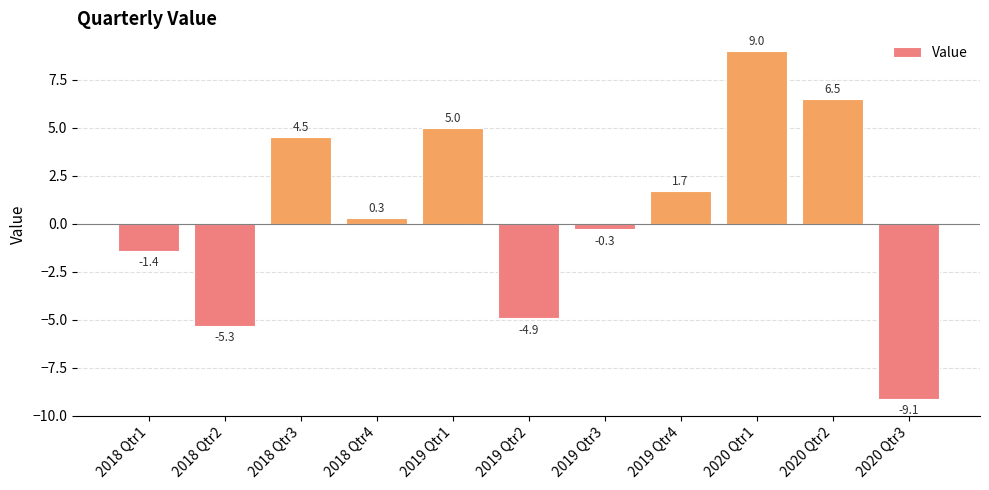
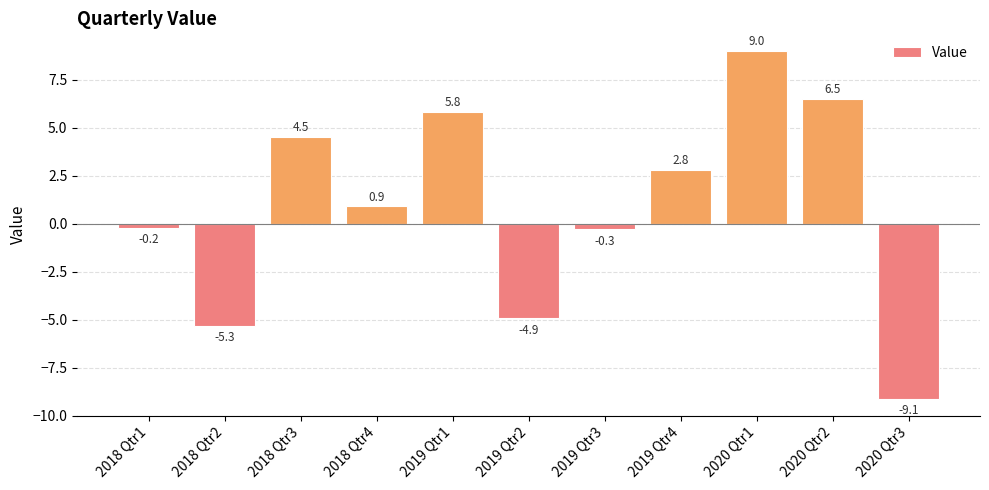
  {
-   "2018 Qtr1": -1.4,
+   "2018 Qtr1": -0.2,
    "2018 Qtr2": -5.3,
    "2018 Qtr3": 4.5,
-   "2018 Qtr4": 0.3,
-   "2019 Qtr1": 5.0,
+   "2018 Qtr4": 0.9,
+   "2019 Qtr1": 5.8,
    "2019 Qtr2": -4.9,
    "2019 Qtr3": -0.3,
-   "2019 Qtr4": 1.7,
+   "2019 Qtr4": 2.8,
    "2020 Qtr1": 9.0,
    "2020 Qtr2": 6.5,
    "2020 Qtr3": -9.1
  }
